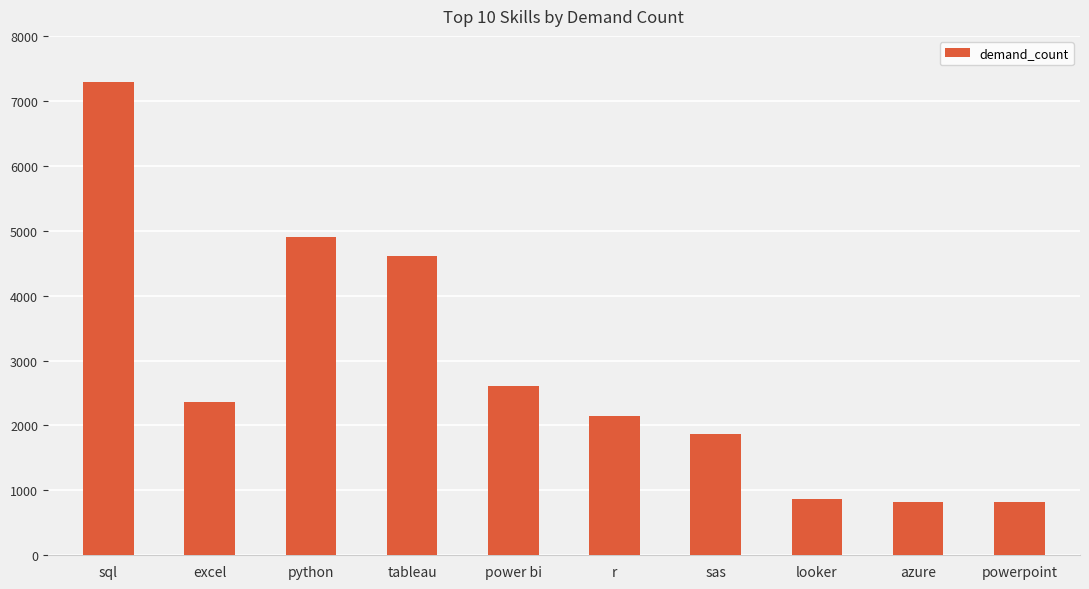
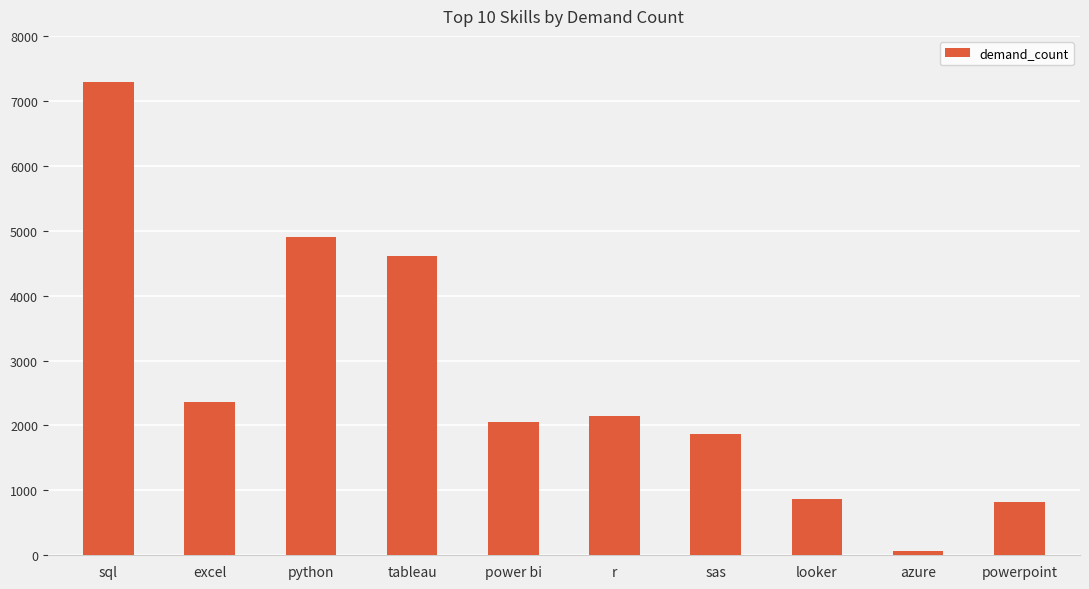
  {
    "sql": 7300,
    "excel": 2400,
    "python": 4900,
    "tableau": 4600,
-   "power bi": 2600,
+   "power bi": 2000,
    "r": 2100,
    "sas": 1900,
    "looker": 900,
-   "azure": 800,
+   "azure": 100,
    "powerpoint": 800
  }
